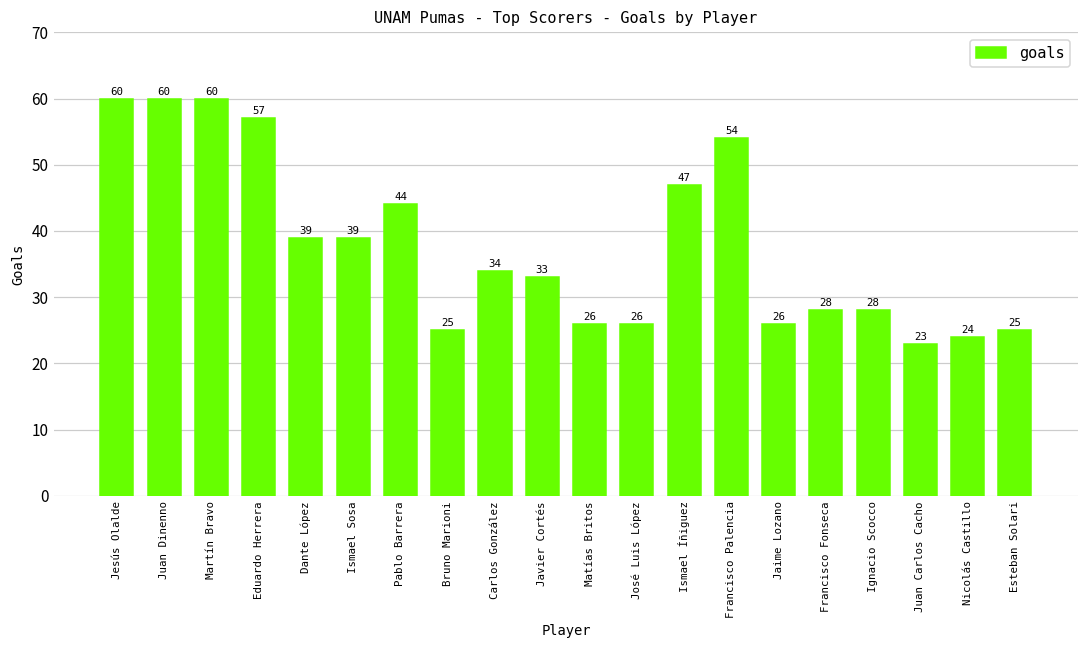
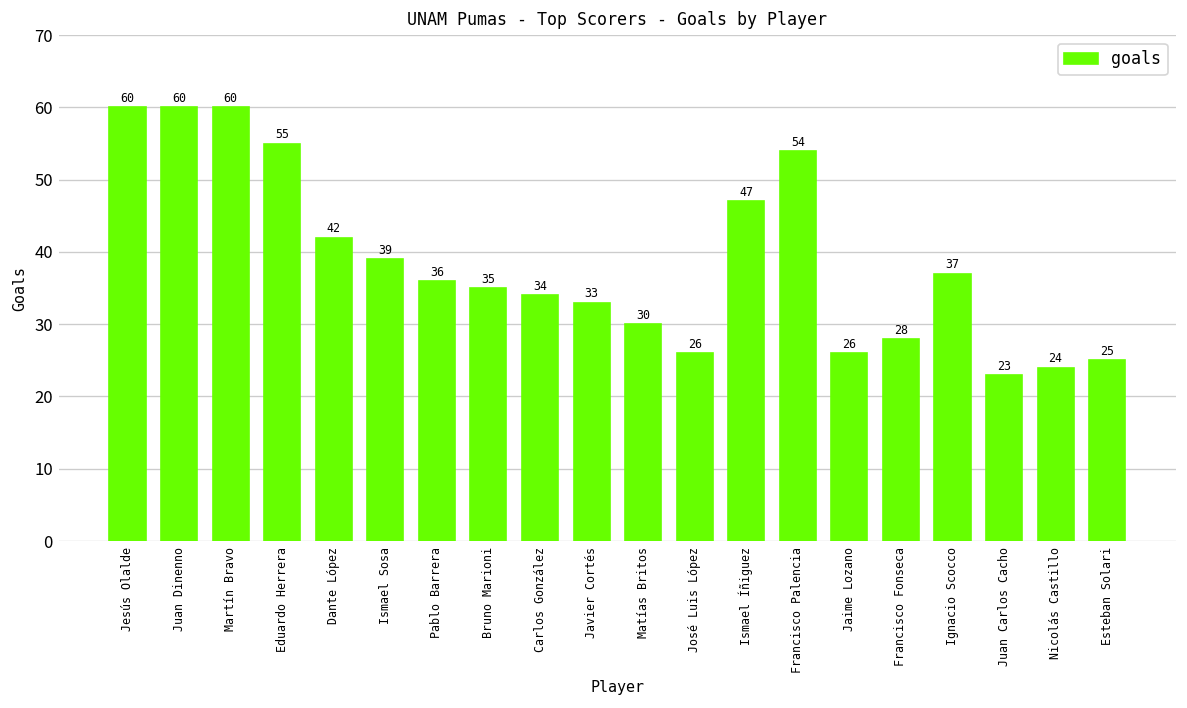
  {
    "Jesús Olalde": 60,
    "Juan Dinenno": 60,
    "Martín Bravo": 60,
-   "Eduardo Herrera": 57,
-   "Dante López": 39,
+   "Eduardo Herrera": 55,
+   "Dante López": 42,
    "Ismael Sosa": 39,
-   "Pablo Barrera": 44,
-   "Bruno Marioni": 25,
+   "Pablo Barrera": 36,
+   "Bruno Marioni": 35,
    "Carlos González": 34,
    "Javier Cortés": 33,
-   "Matías Britos": 26,
+   "Matías Britos": 30,
    "José Luis López": 26,
    "Ismael Íñiguez": 47,
    "Francisco Palencia": 54,
    "Jaime Lozano": 26,
    "Francisco Fonseca": 28,
-   "Ignacio Scocco": 28,
+   "Ignacio Scocco": 37,
    "Juan Carlos Cacho": 23,
    "Nicolás Castillo": 24,
    "Esteban Solari": 25
  }
